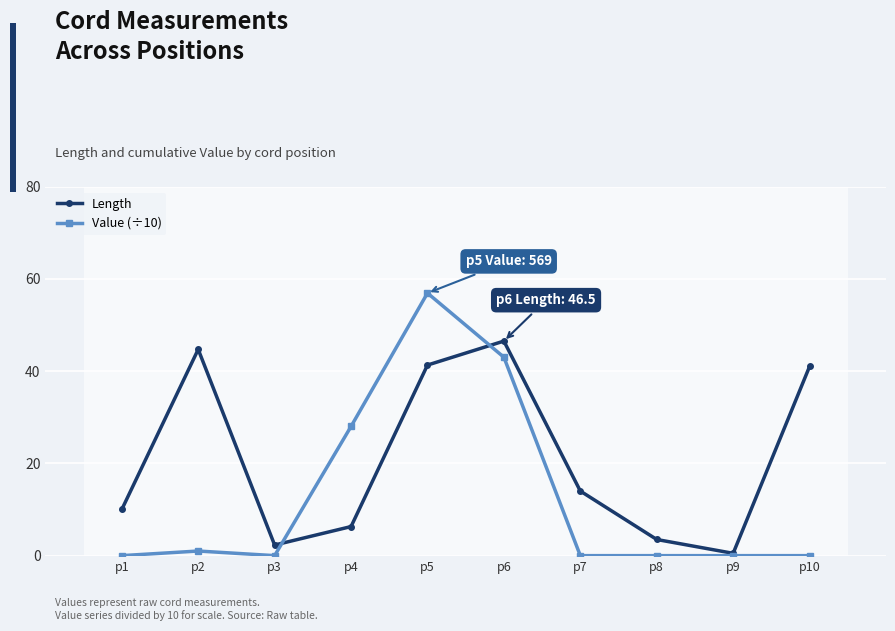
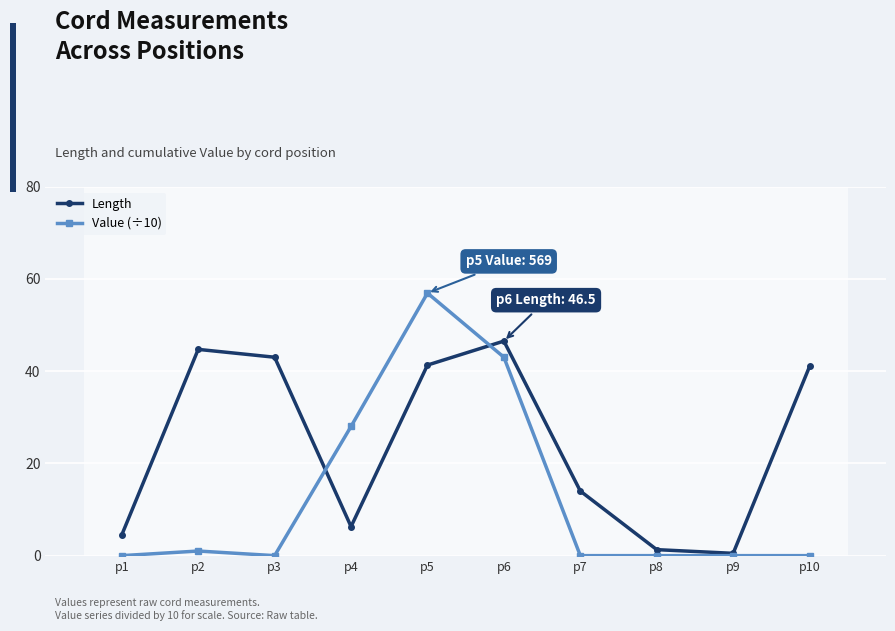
  {
    "Length": {
-     "p1": 10,
+     "p1": 5,
      "p2": 45,
-     "p3": 2,
+     "p3": 43,
      "p4": 6,
      "p5": 41,
      "p6": 47,
      "p7": 14,
-     "p8": 4,
+     "p8": 1,
      "p10": 41
    },
    "Value (÷10)": {
      "p1": 0,
      "p2": 1,
      "p3": 0,
      "p4": 28,
      "p5": 57,
      "p6": 43,
      "p7": 0,
      "p8": 0,
      "p10": 0
    }
  }
